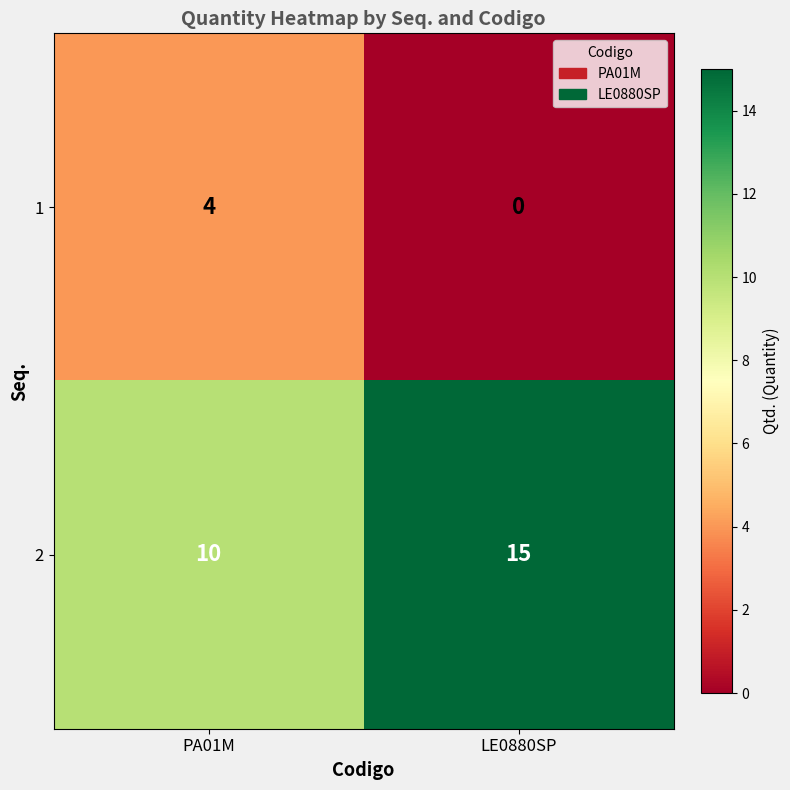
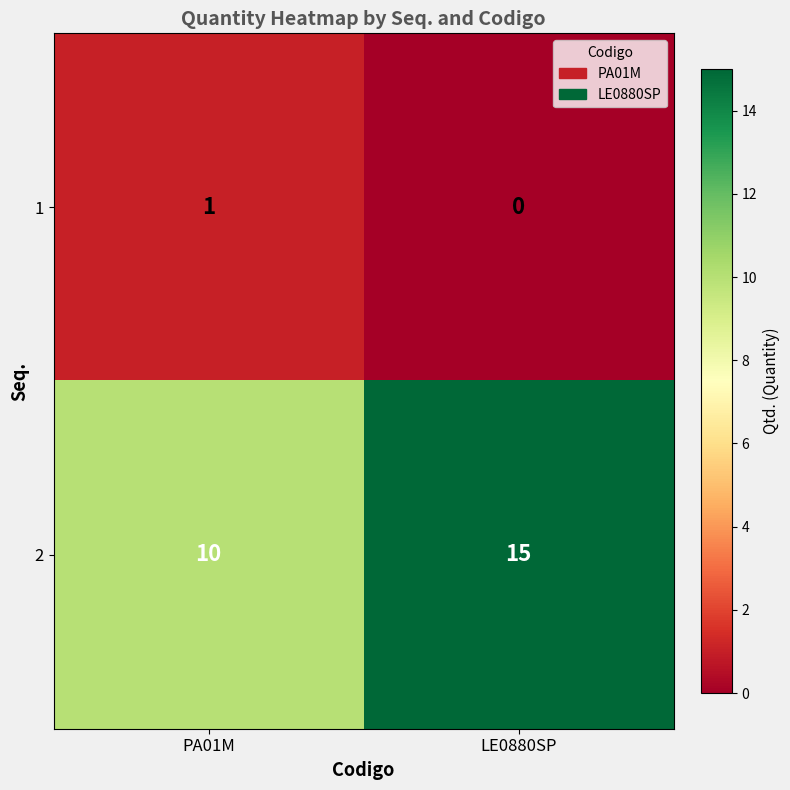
  {
    "1": {
-     "PA01M": 4,
+     "PA01M": 1,
      "LE0880SP": 0
    },
    "2": {
      "PA01M": 10,
      "LE0880SP": 15
    }
  }
